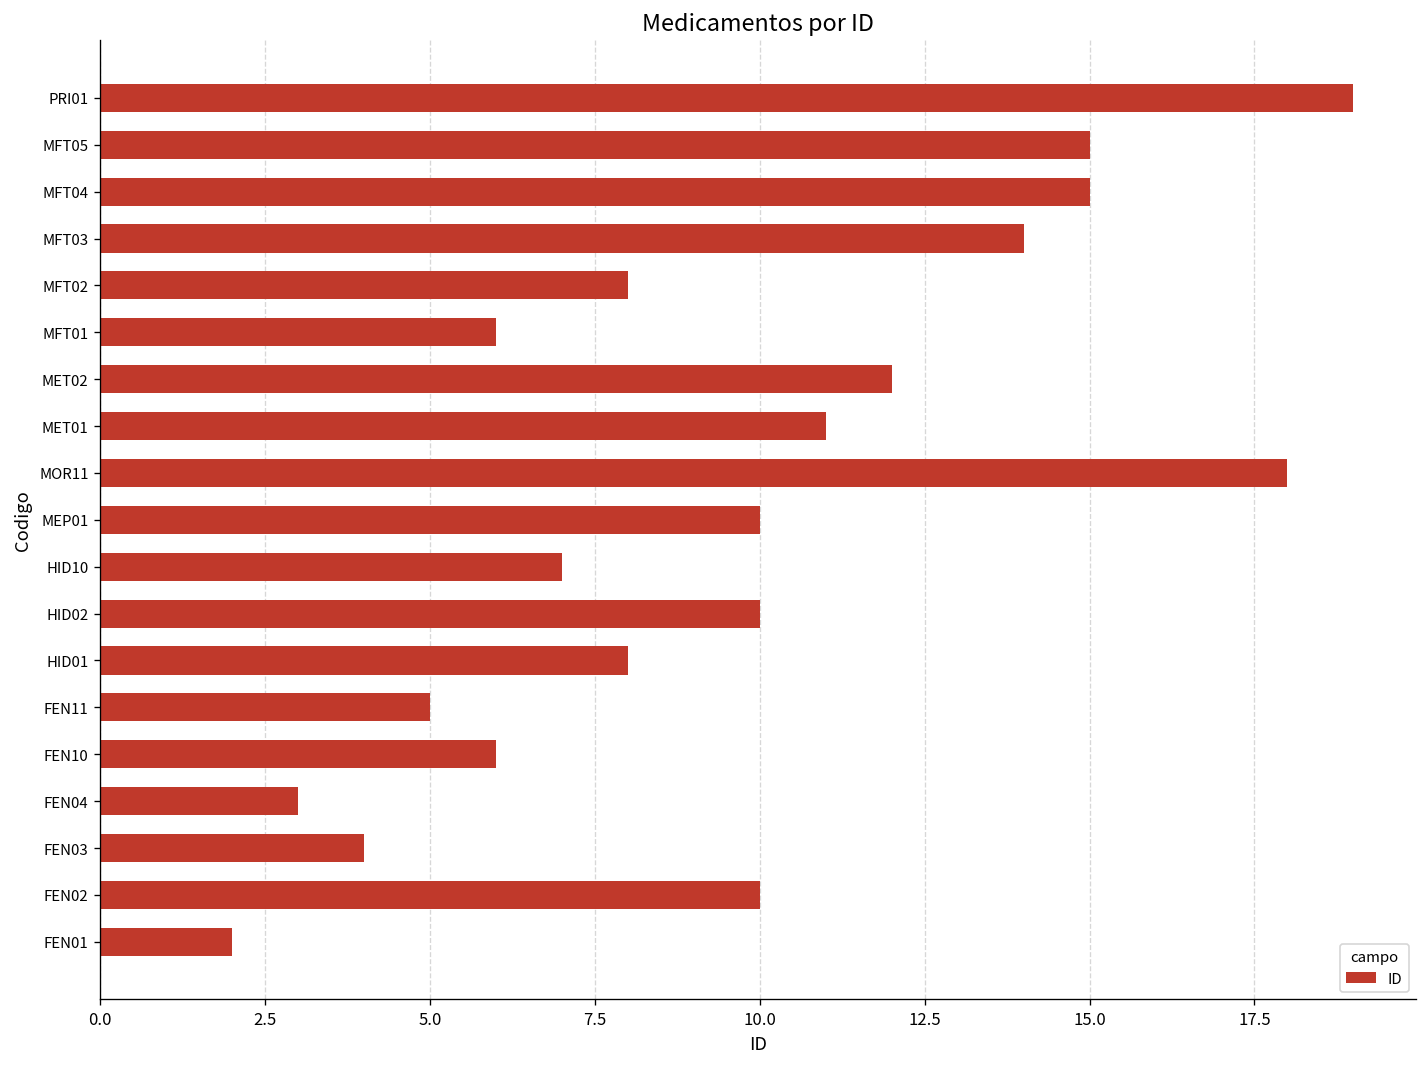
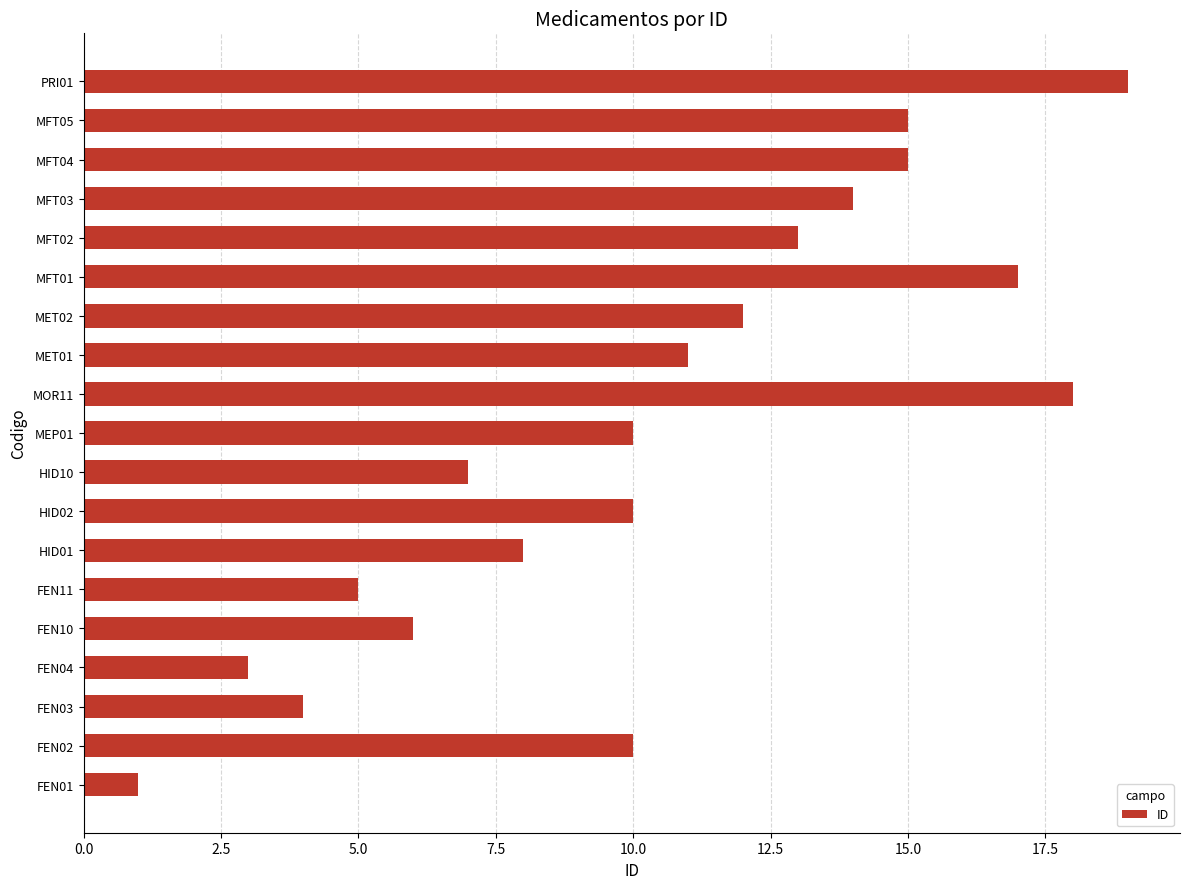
  {
    "PRI01": 19,
    "MFT05": 15,
    "MFT04": 15,
    "MFT03": 14,
-   "MFT02": 8,
-   "MFT01": 6,
+   "MFT02": 13,
+   "MFT01": 17,
    "MET02": 12,
    "MET01": 11,
    "MOR11": 18,
    "MEP01": 10,
    "HID10": 7,
    "HID02": 10,
    "HID01": 8,
    "FEN11": 5,
    "FEN10": 6,
    "FEN04": 3,
    "FEN03": 4,
    "FEN02": 10,
-   "FEN01": 2
+   "FEN01": 1
  }
